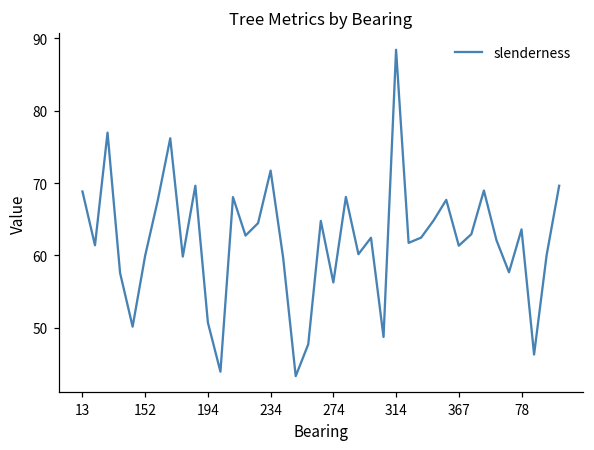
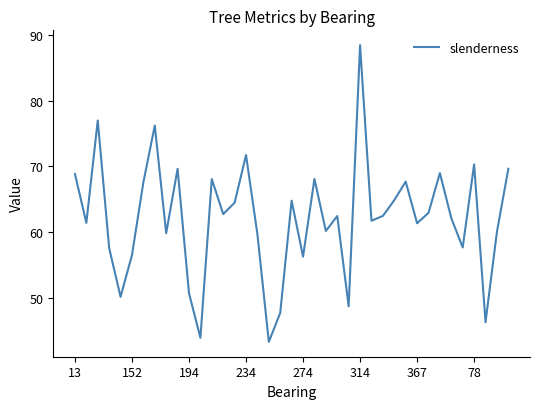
  {
-   "152": 60,
+   "152": 57,
    "194": 51,
    "234": 72,
    "274": 56,
    "314": 88,
    "367": 61,
-   "78": 64
+   "78": 70
  }
